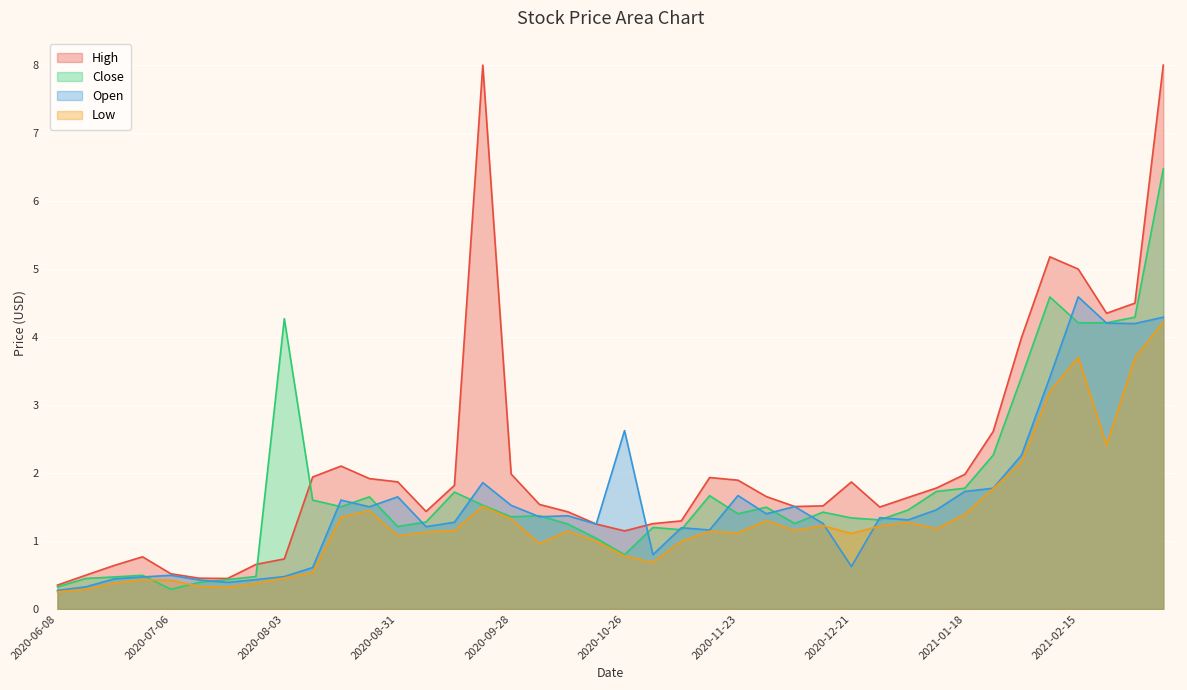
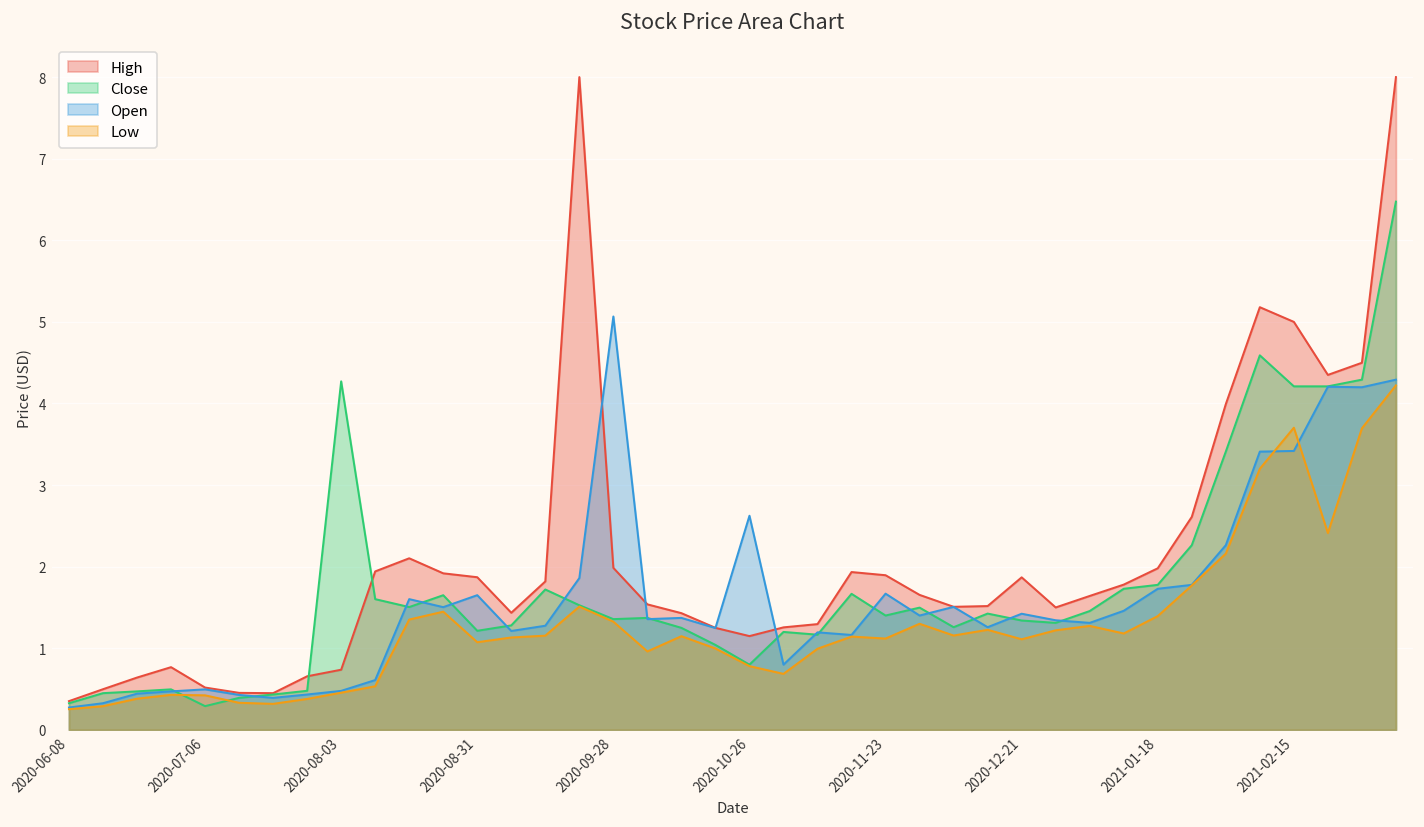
  {
    "Close": {
      "2020-07-06": 0.3,
      "2020-08-03": 4.3,
      "2020-08-31": 1.2,
      "2020-11-23": 1.4,
      "2020-12-21": 1.3,
      "2021-01-18": 1.8,
      "2021-02-15": 4.2
    },
    "Open": {
      "2020-08-31": 1.7,
-     "2020-09-28": 1.5,
+     "2020-09-28": 5.1,
      "2020-10-26": 2.6,
      "2020-11-23": 1.7,
-     "2020-12-21": 0.6,
+     "2020-12-21": 1.4,
      "2021-01-18": 1.7,
-     "2021-02-15": 4.6
+     "2021-02-15": 3.4
    }
  }
